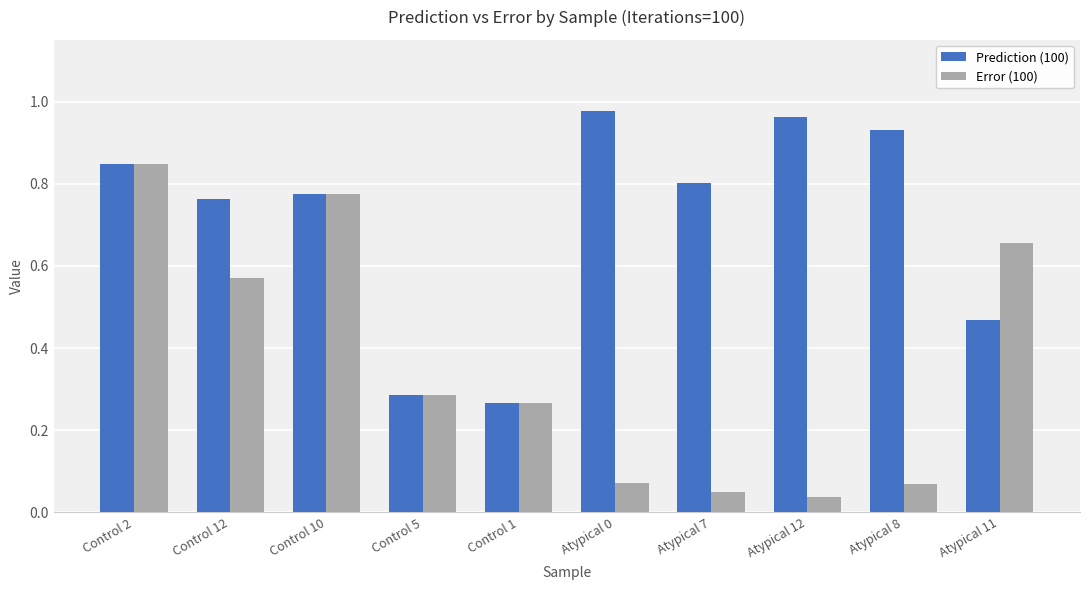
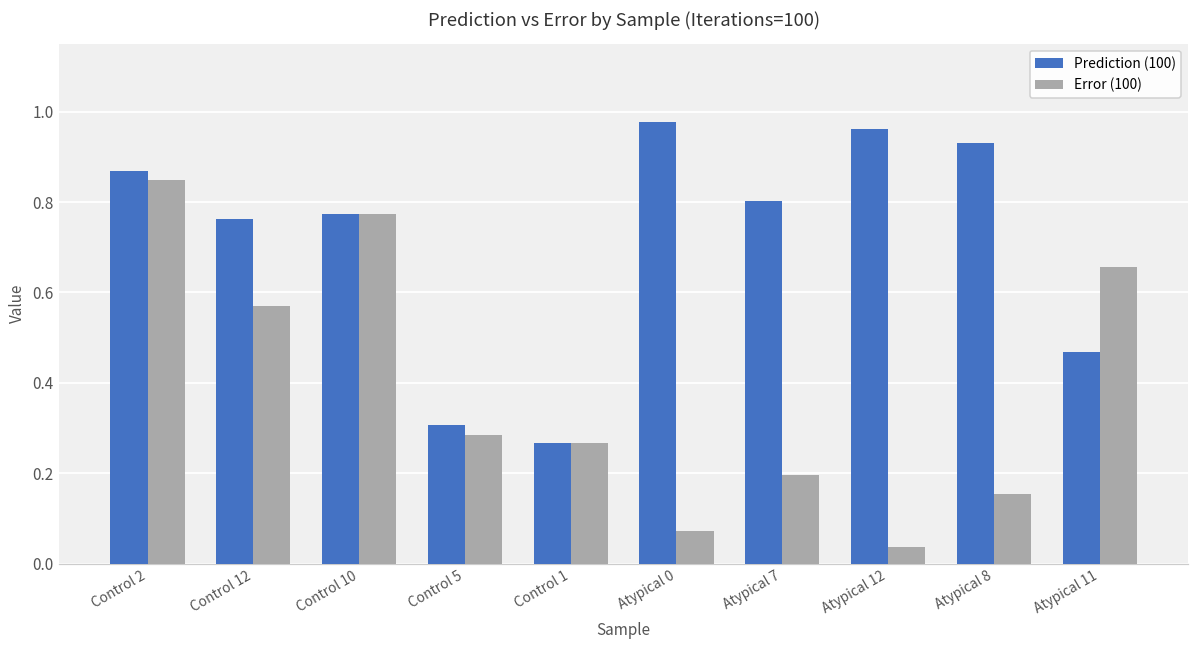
  {
    "Prediction (100)": {
-     "Control 2": 0.85,
+     "Control 2": 0.87,
      "Control 12": 0.76,
      "Control 10": 0.77,
-     "Control 5": 0.29,
+     "Control 5": 0.31,
      "Control 1": 0.27,
      "Atypical 0": 0.98,
      "Atypical 7": 0.80,
      "Atypical 12": 0.96,
      "Atypical 8": 0.93,
      "Atypical 11": 0.47
    },
    "Error (100)": {
      "Control 2": 0.85,
      "Control 12": 0.57,
      "Control 10": 0.77,
      "Control 5": 0.29,
      "Control 1": 0.27,
      "Atypical 0": 0.07,
-     "Atypical 7": 0.05,
+     "Atypical 7": 0.20,
      "Atypical 12": 0.04,
-     "Atypical 8": 0.07,
+     "Atypical 8": 0.15,
      "Atypical 11": 0.66
    }
  }
